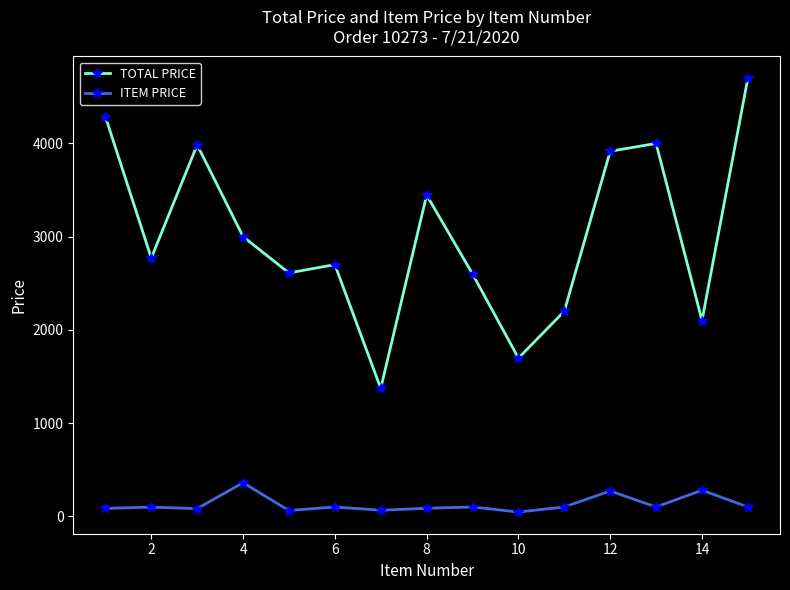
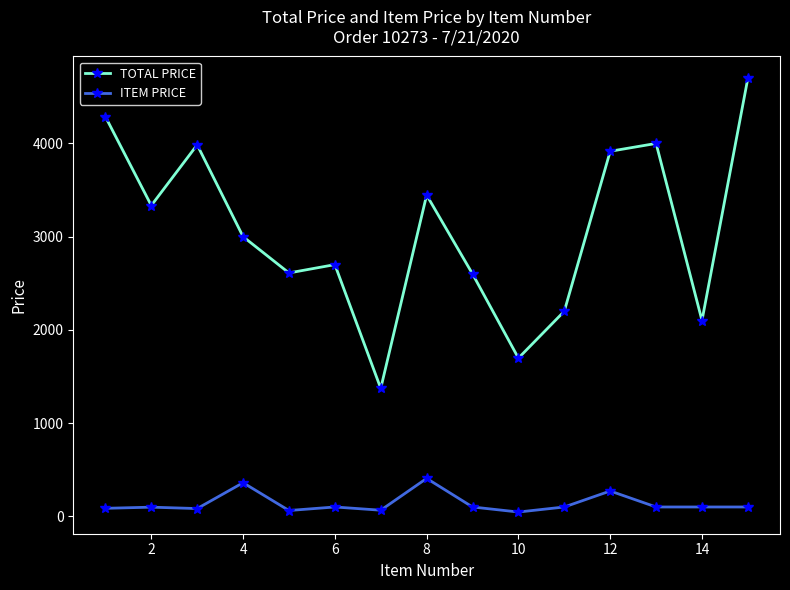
  {
    "TOTAL PRICE": {
-     "2": 2800,
+     "2": 3300,
      "4": 3000,
      "6": 2700,
      "8": 3400,
      "10": 1700,
      "12": 3900,
      "14": 2100
    },
    "ITEM PRICE": {
      "2": 100,
      "4": 400,
      "6": 100,
-     "8": 100,
+     "8": 400,
      "10": 0,
      "12": 300,
-     "14": 300
+     "14": 100
    }
  }
